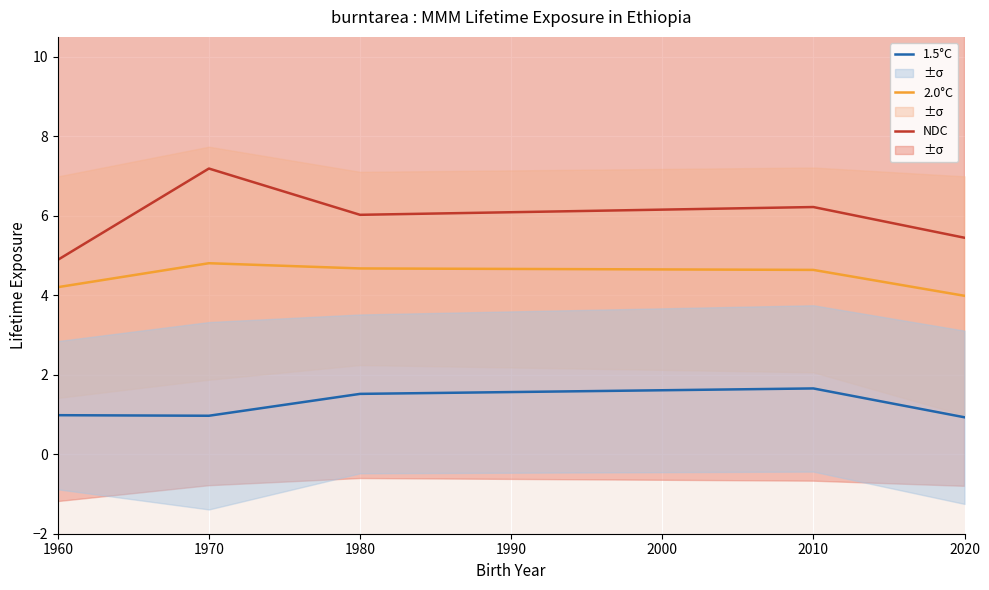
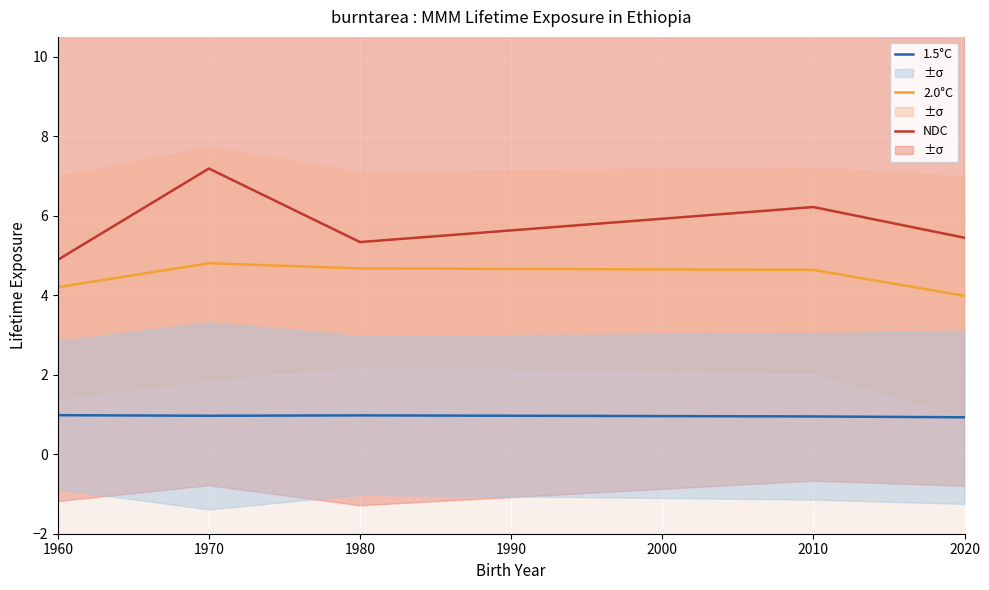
  {
    "1.5°C": {
      "1960": 1.0,
      "1970": 1.0,
-     "1980": 1.5,
-     "2010": 1.7,
+     "1980": 1.0,
+     "2010": 1.0,
      "2020": 0.9
    },
    "2.0°C": {
      "1960": 4.2,
      "1970": 4.8,
      "1980": 4.7,
      "2010": 4.6,
      "2020": 4.0
    },
    "NDC": {
      "1960": 4.9,
      "1970": 7.2,
-     "1980": 6.0,
+     "1980": 5.3,
      "2010": 6.2,
      "2020": 5.4
    }
  }
